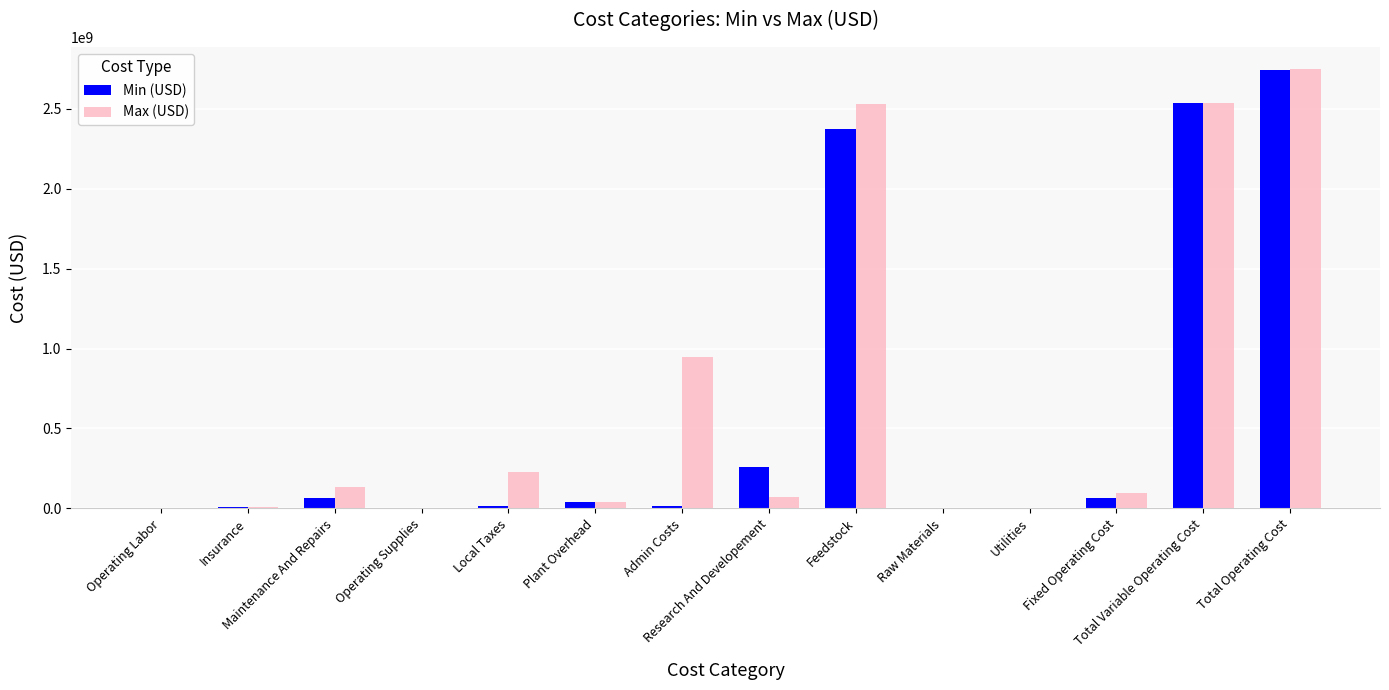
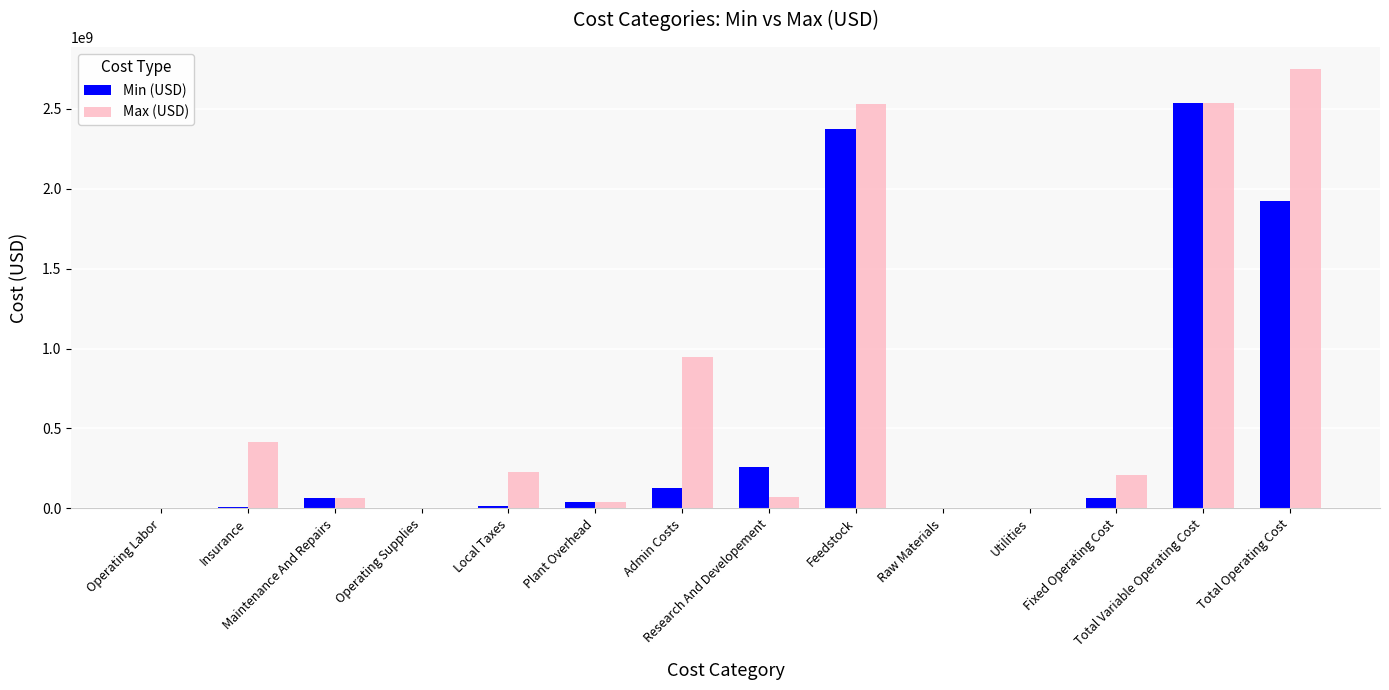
  {
    "Min (USD)": {
      "Maintenance And Repairs": 60000000,
      "Plant Overhead": 40000000,
-     "Admin Costs": 10000000,
+     "Admin Costs": 130000000,
      "Research And Developement": 260000000,
      "Feedstock": 2370000000,
      "Fixed Operating Cost": 70000000,
      "Total Variable Operating Cost": 2540000000,
-     "Total Operating Cost": 2740000000
+     "Total Operating Cost": 1920000000
    },
    "Max (USD)": {
-     "Insurance": 10000000,
-     "Maintenance And Repairs": 140000000,
+     "Insurance": 420000000,
+     "Maintenance And Repairs": 70000000,
      "Local Taxes": 230000000,
      "Plant Overhead": 40000000,
      "Admin Costs": 950000000,
      "Research And Developement": 70000000,
      "Feedstock": 2530000000,
-     "Fixed Operating Cost": 100000000,
+     "Fixed Operating Cost": 210000000,
      "Total Variable Operating Cost": 2540000000,
      "Total Operating Cost": 2750000000
    }
  }
